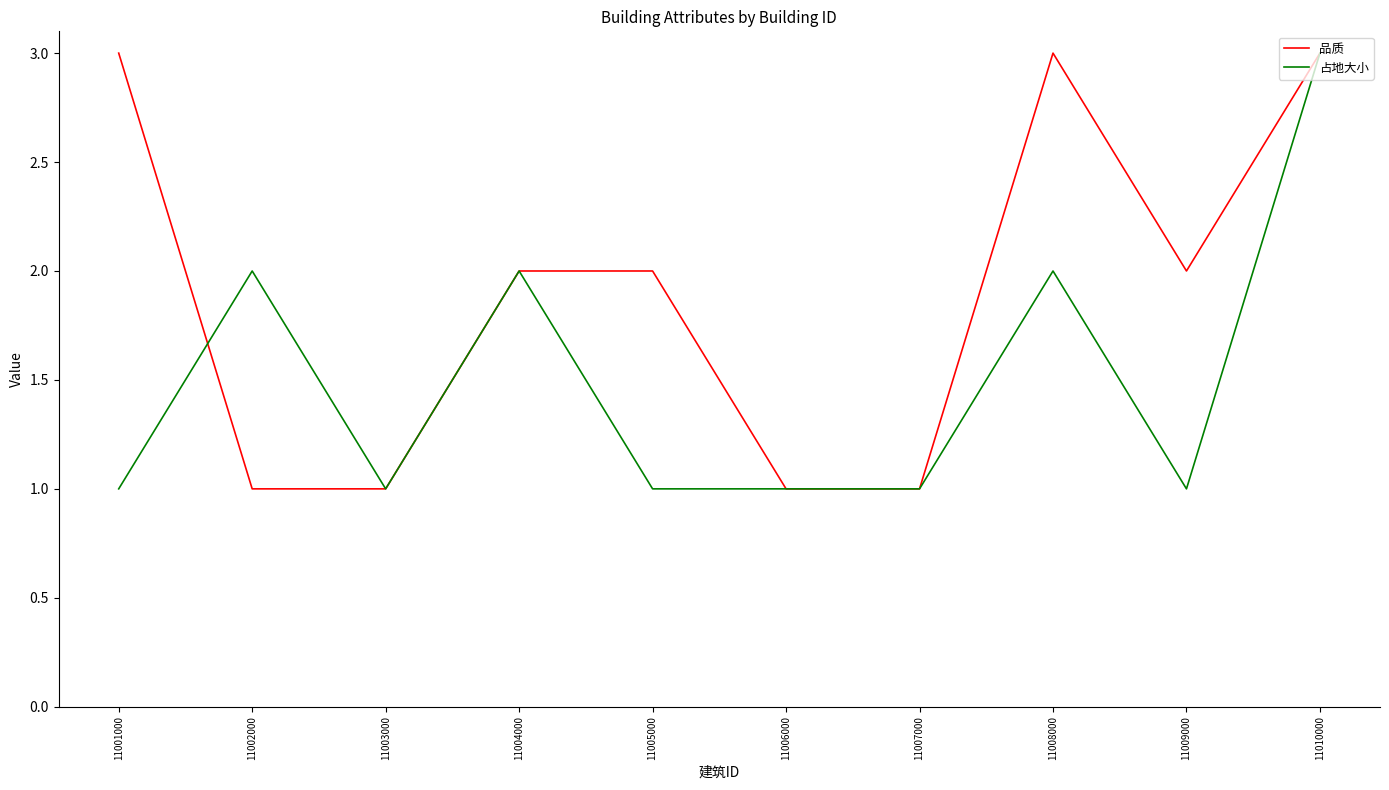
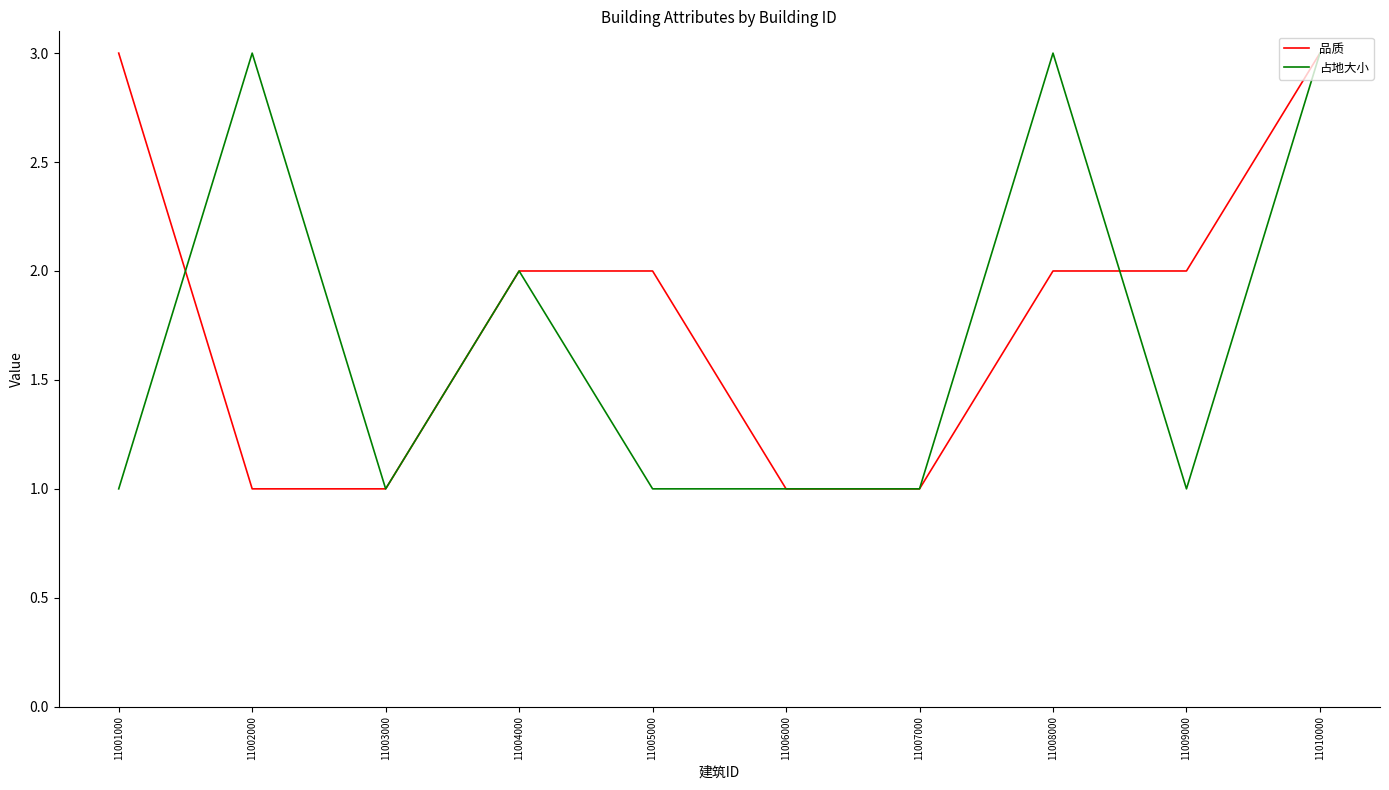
  {
    "品质": {
      "11001000": 3,
      "11002000": 1,
      "11005000": 2,
-     "11008000": 3,
+     "11008000": 2,
      "11009000": 2
    },
    "占地大小": {
      "11001000": 1,
-     "11002000": 2,
+     "11002000": 3,
      "11005000": 1,
-     "11008000": 2,
+     "11008000": 3,
      "11009000": 1
    }
  }
